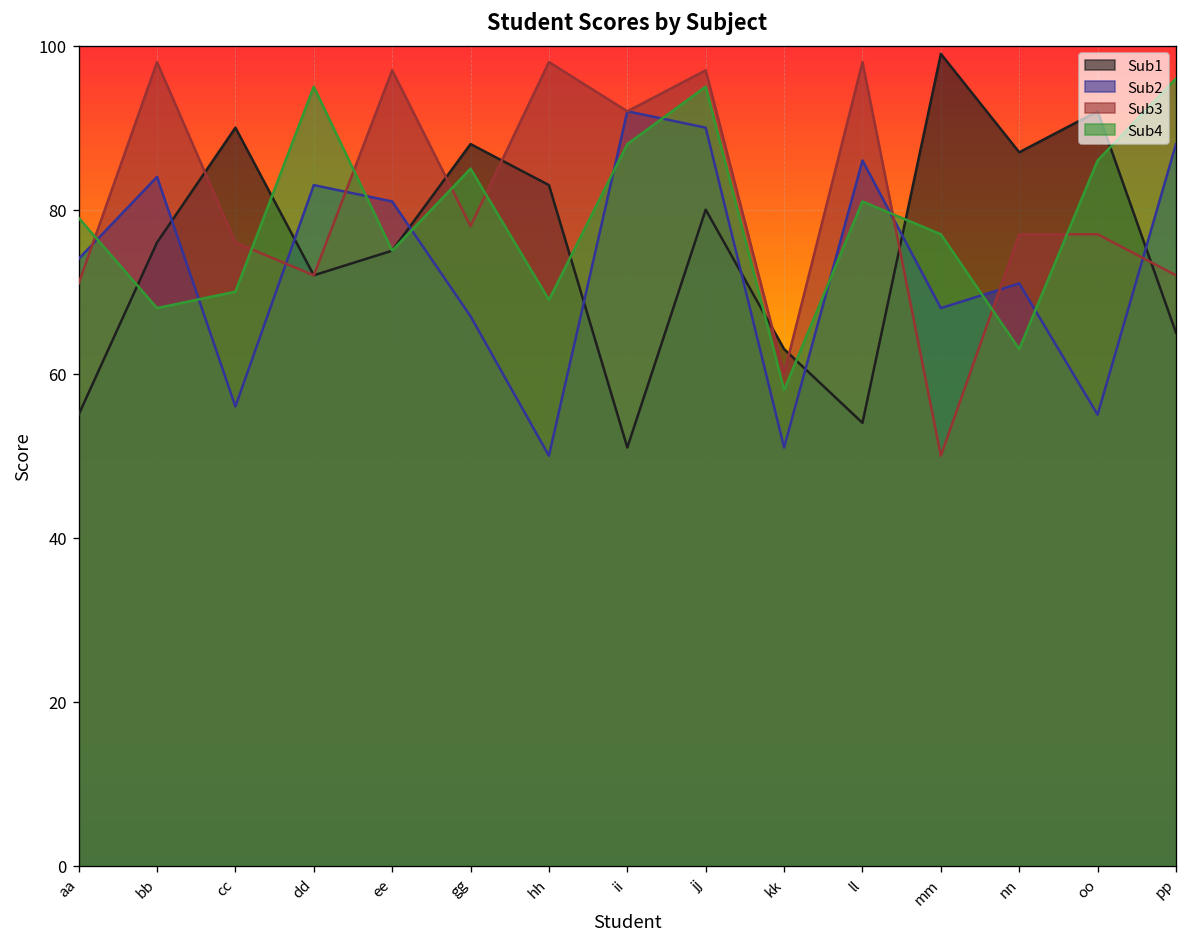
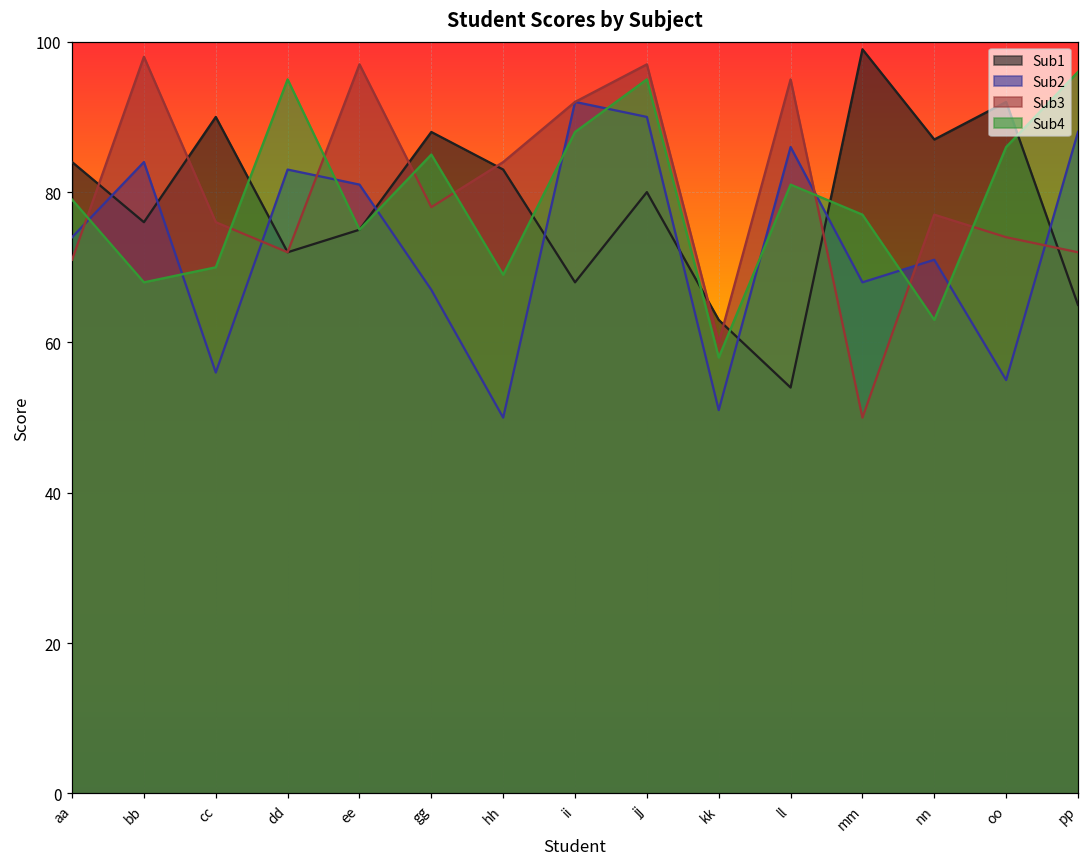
  {
    "Sub1": {
-     "aa": 55,
+     "aa": 84,
      "bb": 76,
      "cc": 90,
      "gg": 88,
      "hh": 83,
-     "ii": 51,
+     "ii": 68,
      "jj": 80,
      "kk": 63,
      "ll": 54,
      "mm": 99,
      "nn": 87,
      "pp": 65
    },
    "Sub2": {
      "aa": 74,
      "bb": 84,
      "cc": 56,
      "dd": 83,
      "ee": 81,
      "gg": 67,
      "hh": 50,
      "jj": 90,
      "kk": 51,
      "ll": 86,
      "mm": 68,
      "nn": 71,
      "oo": 55,
      "pp": 88
    },
    "Sub3": {
      "aa": 71,
      "bb": 98,
      "cc": 76,
      "ee": 97,
      "gg": 78,
-     "hh": 98,
+     "hh": 84,
      "jj": 97,
      "kk": 60,
-     "ll": 98,
+     "ll": 95,
      "mm": 50,
      "nn": 77,
-     "oo": 77,
+     "oo": 74,
      "pp": 72
    },
    "Sub4": {
      "aa": 79,
      "bb": 68,
      "cc": 70,
      "dd": 95,
      "gg": 85,
      "hh": 69,
      "ii": 88,
      "jj": 95,
      "kk": 58,
      "ll": 81,
      "mm": 77,
      "nn": 63,
      "oo": 86,
      "pp": 96
    }
  }
